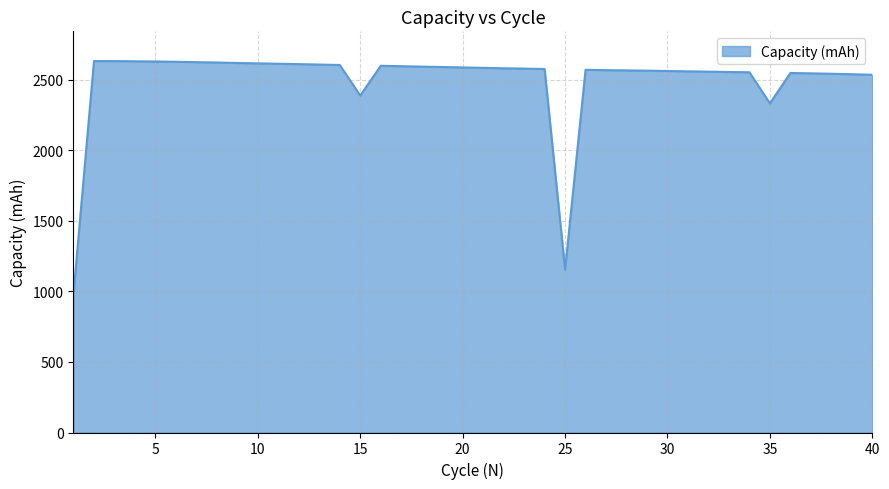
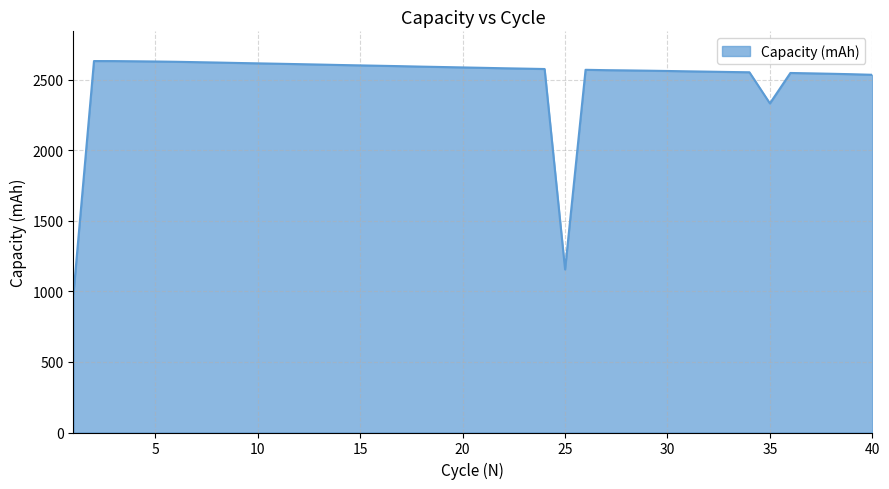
  {
    "5": 2630,
    "10": 2620,
-   "15": 2390,
+   "15": 2600,
    "20": 2590,
    "25": 1160,
    "30": 2560,
    "35": 2330,
    "40": 2530
  }
